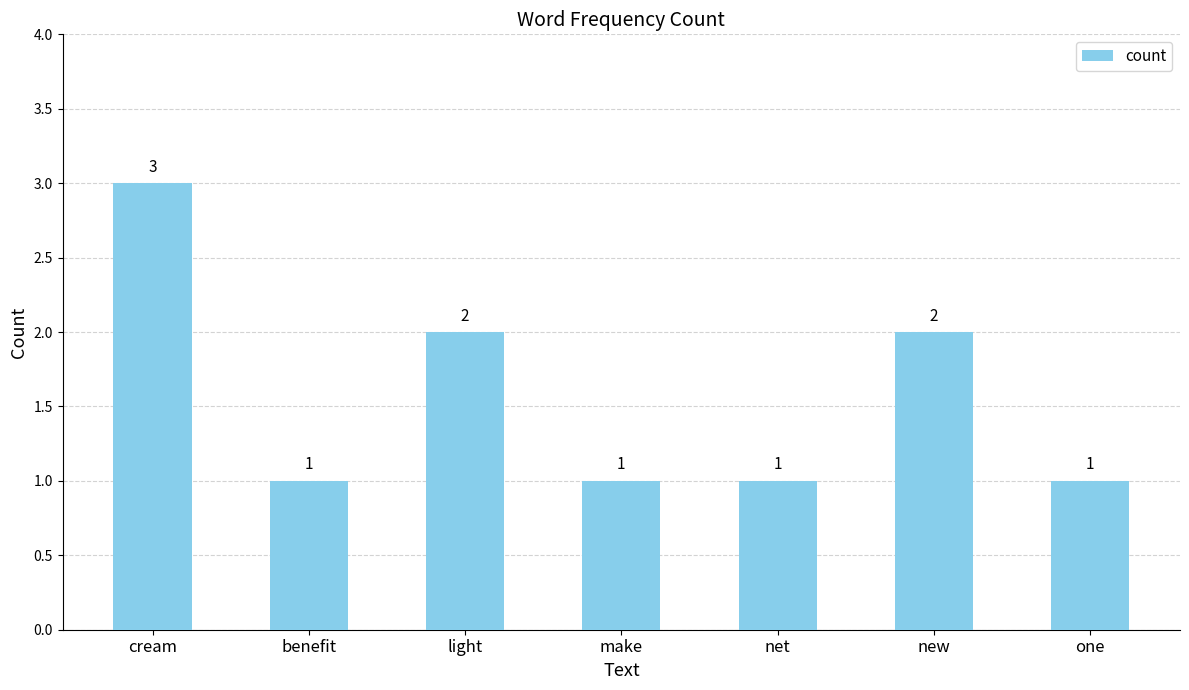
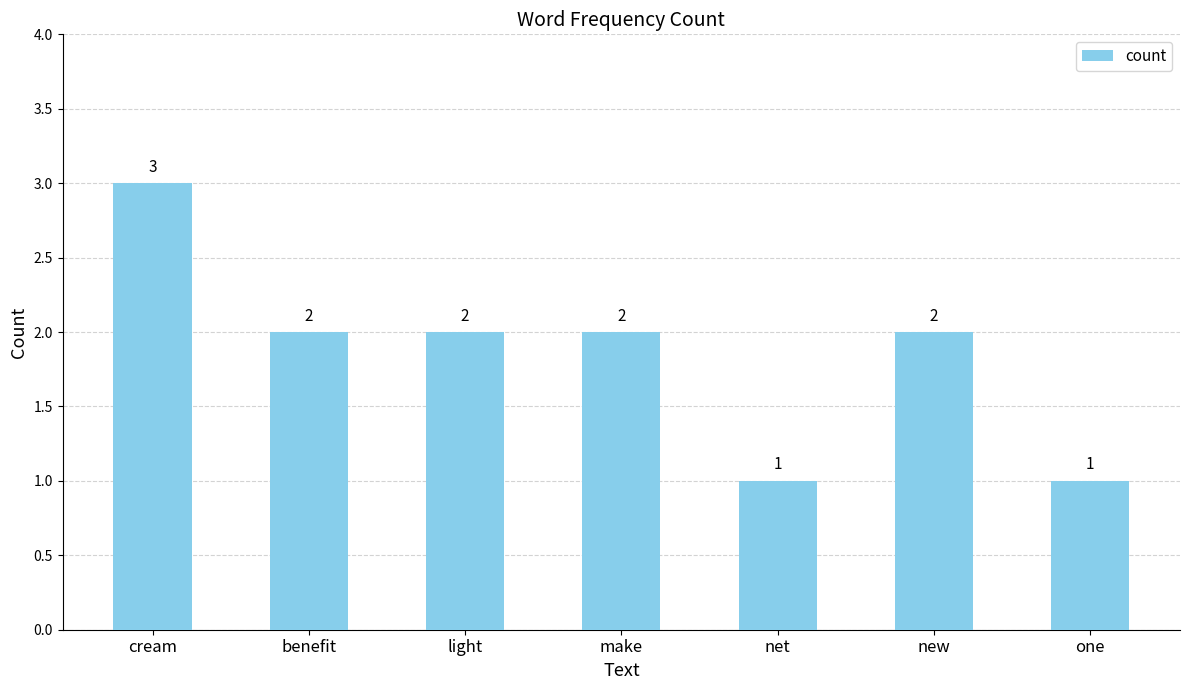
  {
    "cream": 3,
-   "benefit": 1,
+   "benefit": 2,
    "light": 2,
-   "make": 1,
+   "make": 2,
    "net": 1,
    "new": 2,
    "one": 1
  }
